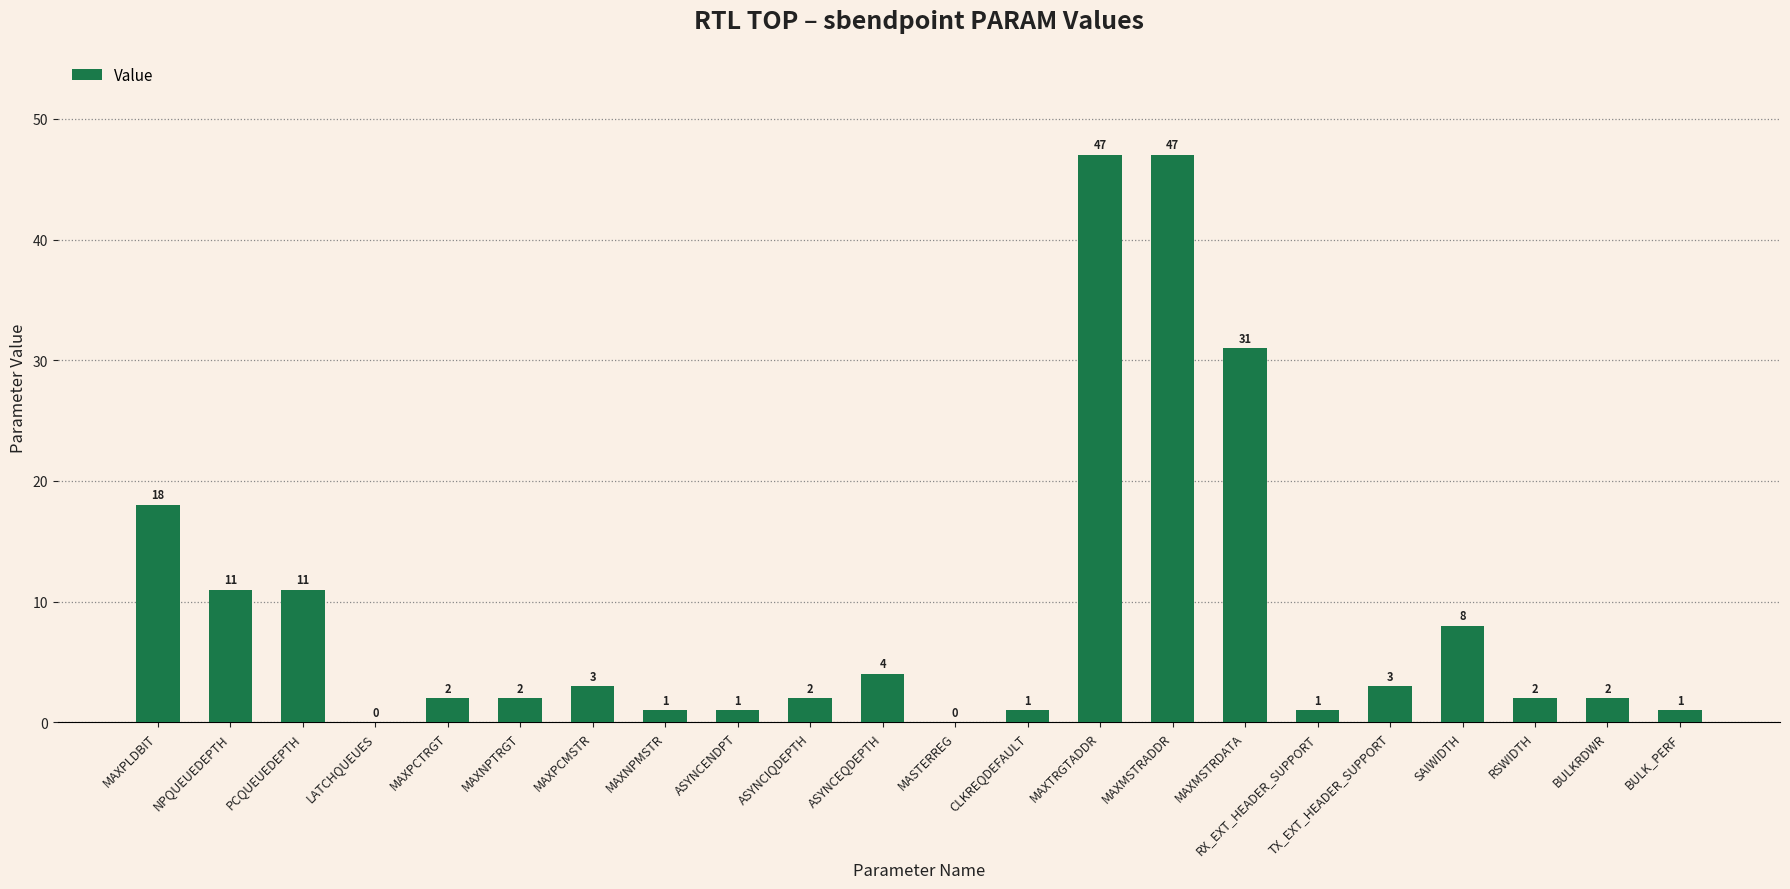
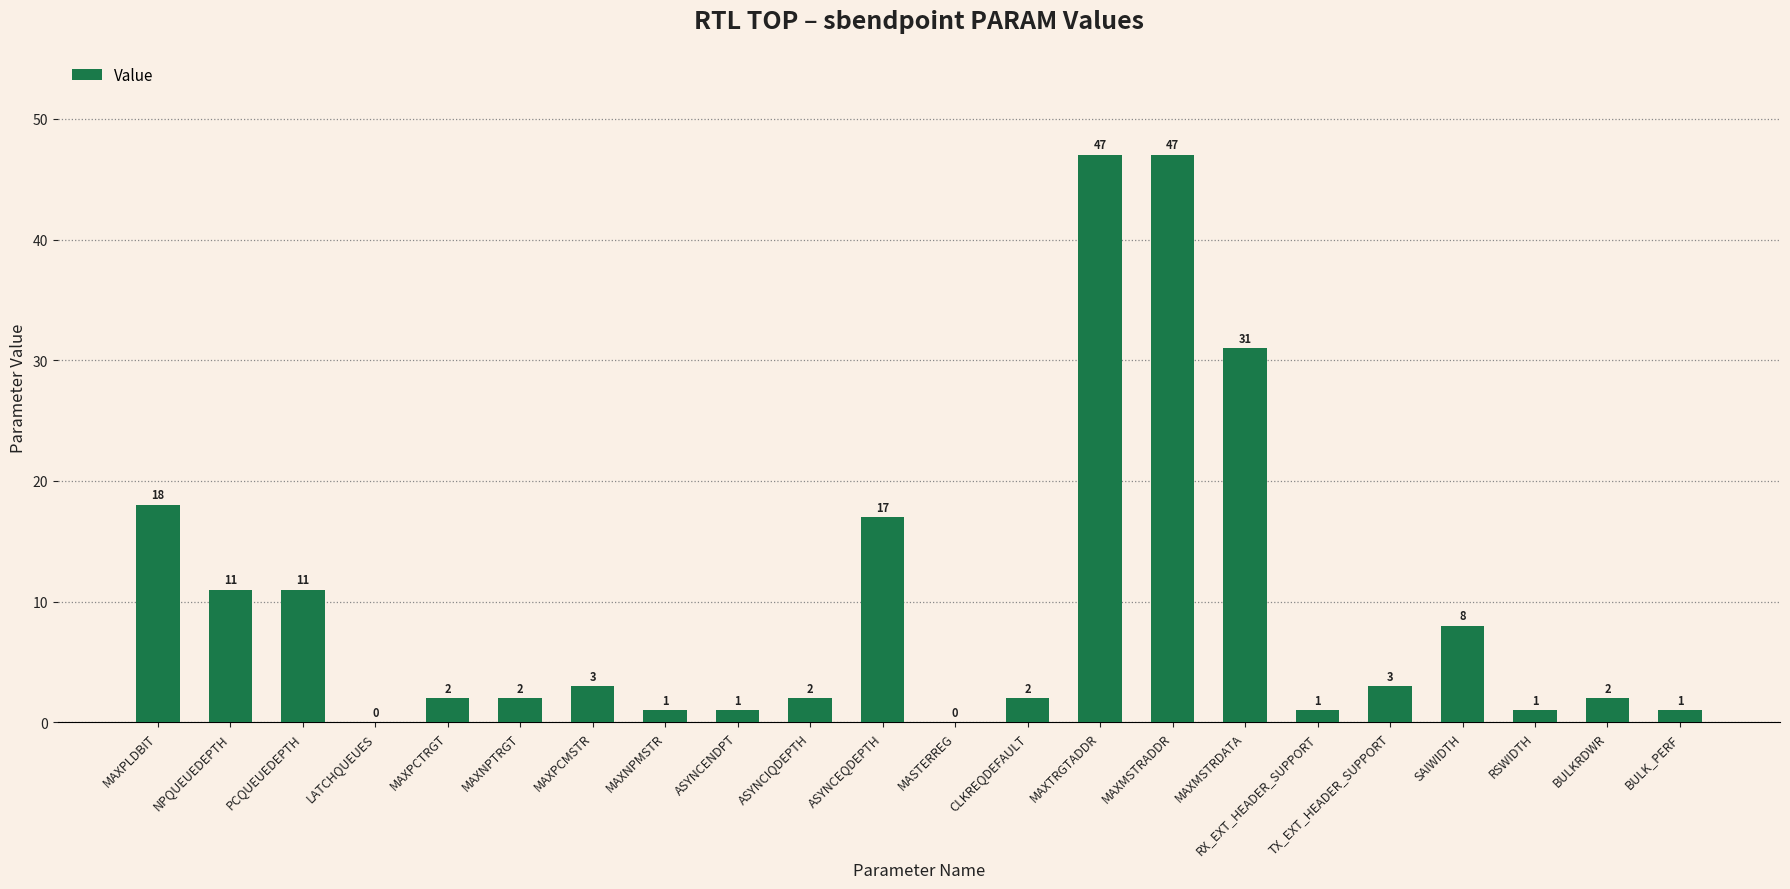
  {
    "MAXPLDBIT": 18,
    "NPQUEUEDEPTH": 11,
    "PCQUEUEDEPTH": 11,
    "LATCHQUEUES": 0,
    "MAXPCTRGT": 2,
    "MAXNPTRGT": 2,
    "MAXPCMSTR": 3,
    "MAXNPMSTR": 1,
    "ASYNCENDPT": 1,
    "ASYNCIQDEPTH": 2,
-   "ASYNCEQDEPTH": 4,
+   "ASYNCEQDEPTH": 17,
    "MASTERREG": 0,
-   "CLKREQDEFAULT": 1,
+   "CLKREQDEFAULT": 2,
    "MAXTRGTADDR": 47,
    "MAXMSTRADDR": 47,
    "MAXMSTRDATA": 31,
    "RX_EXT_HEADER_SUPPORT": 1,
    "TX_EXT_HEADER_SUPPORT": 3,
    "SAIWIDTH": 8,
-   "RSWIDTH": 2,
+   "RSWIDTH": 1,
    "BULKRDWR": 2,
    "BULK_PERF": 1
  }
